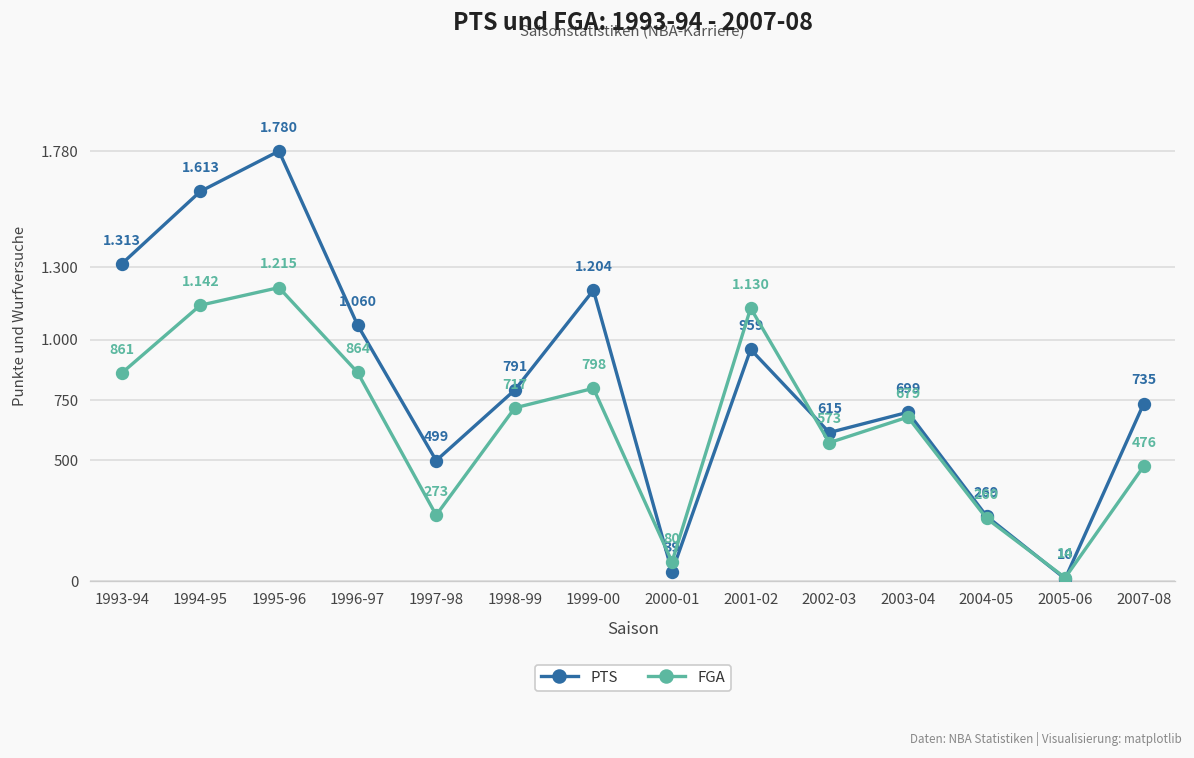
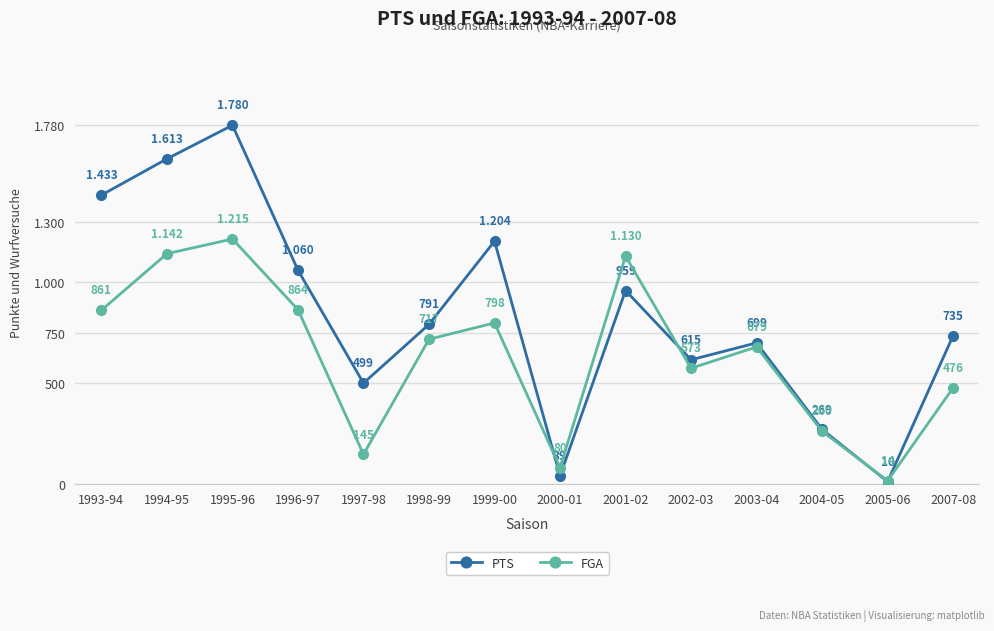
  {
    "PTS": {
-     "1993-94": 1.313,
+     "1993-94": 1.433,
      "1997-98": 499,
      "1998-99": 791,
      "2001-02": 959,
      "2007-08": 735
    },
    "FGA": {
      "1993-94": 861,
      "1996-97": 864,
-     "1997-98": 273,
+     "1997-98": 145,
      "1999-00": 798,
      "2007-08": 476
    }
  }
